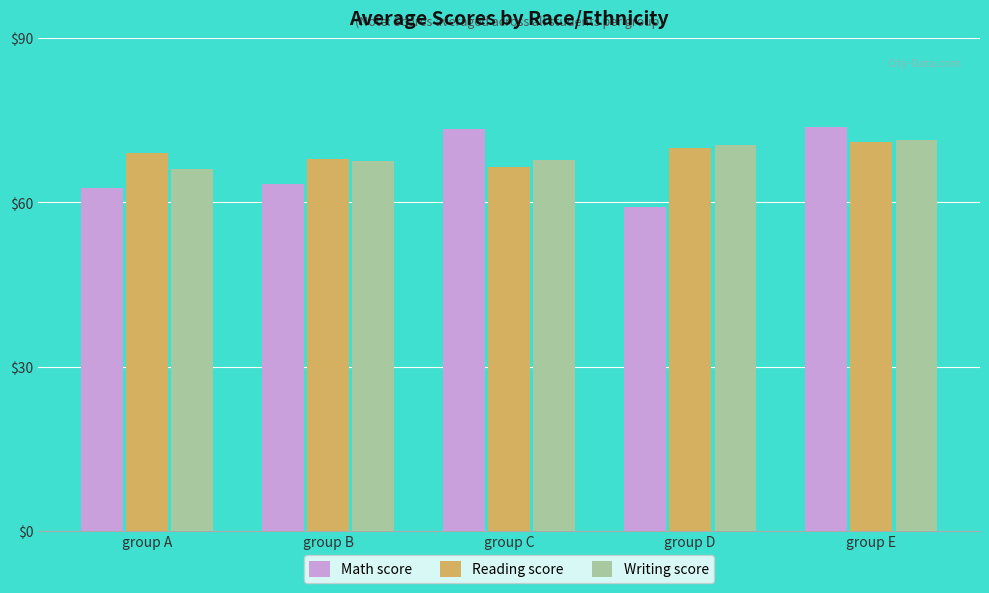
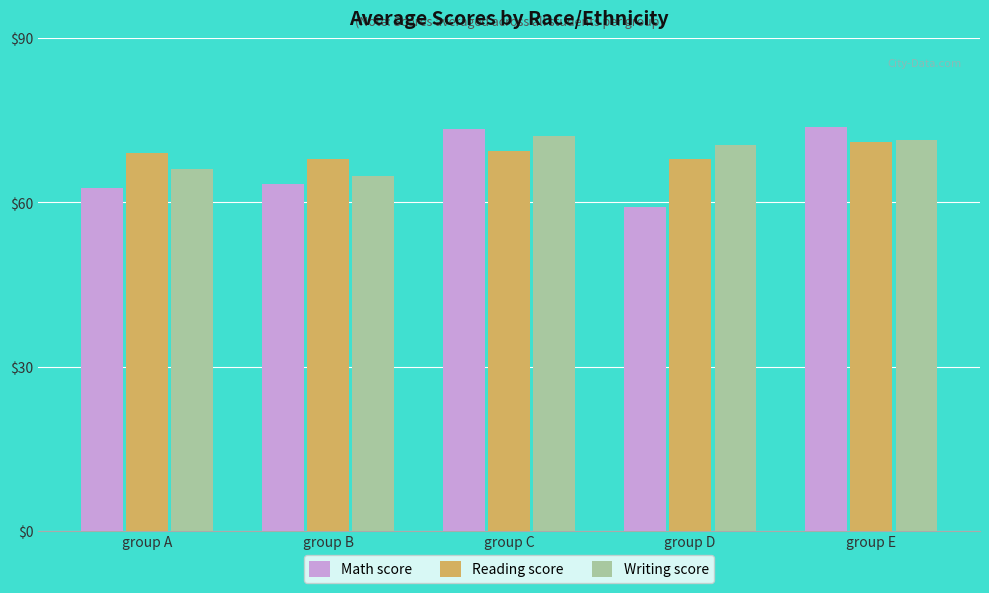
  {
    "Math score": {
      "group A": "$63",
      "group B": "$63",
      "group C": "$73",
      "group D": "$59",
      "group E": "$74"
    },
    "Reading score": {
      "group A": "$69",
      "group B": "$68",
-     "group C": "$66",
-     "group D": "$70",
+     "group C": "$69",
+     "group D": "$68",
      "group E": "$71"
    },
    "Writing score": {
      "group A": "$66",
-     "group B": "$68",
-     "group C": "$68",
+     "group B": "$65",
+     "group C": "$72",
      "group D": "$70",
      "group E": "$71"
    }
  }
